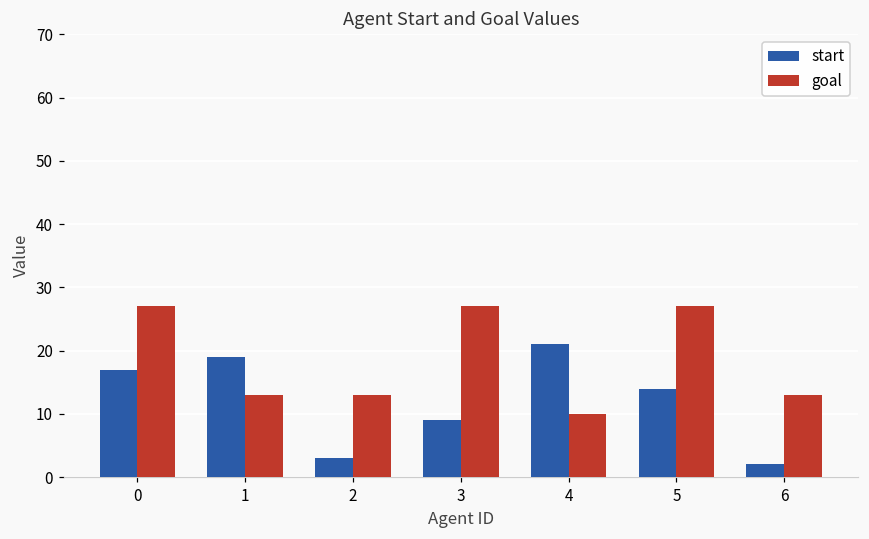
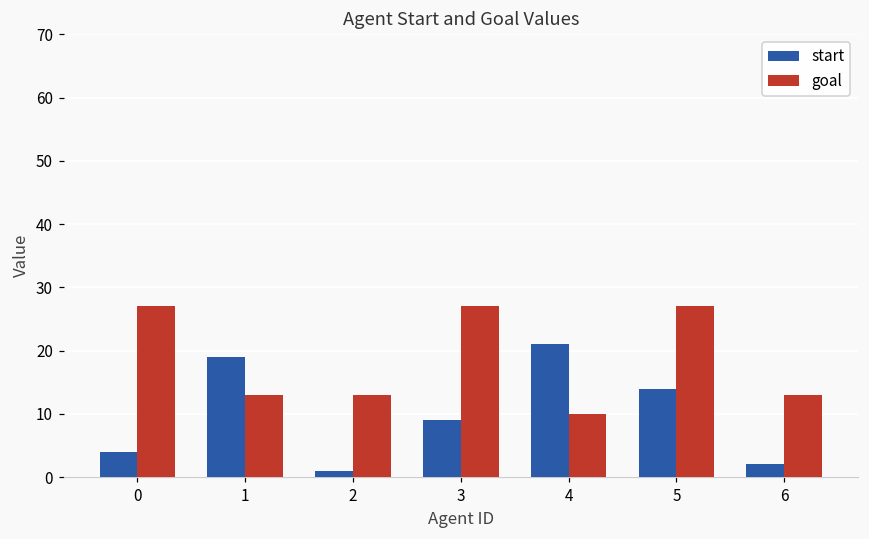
  {
    "start": {
-     "0": 17,
+     "0": 4,
      "1": 19,
-     "2": 3,
+     "2": 1,
      "3": 9,
      "4": 21,
      "5": 14,
      "6": 2
    },
    "goal": {
      "0": 27,
      "1": 13,
      "2": 13,
      "3": 27,
      "4": 10,
      "5": 27,
      "6": 13
    }
  }
